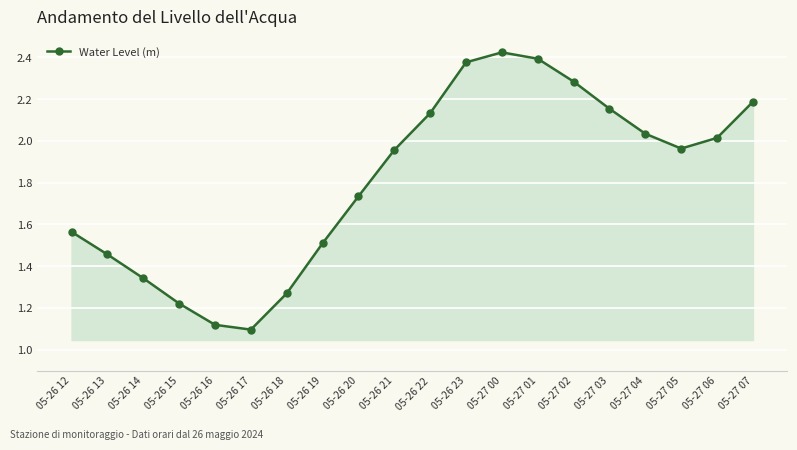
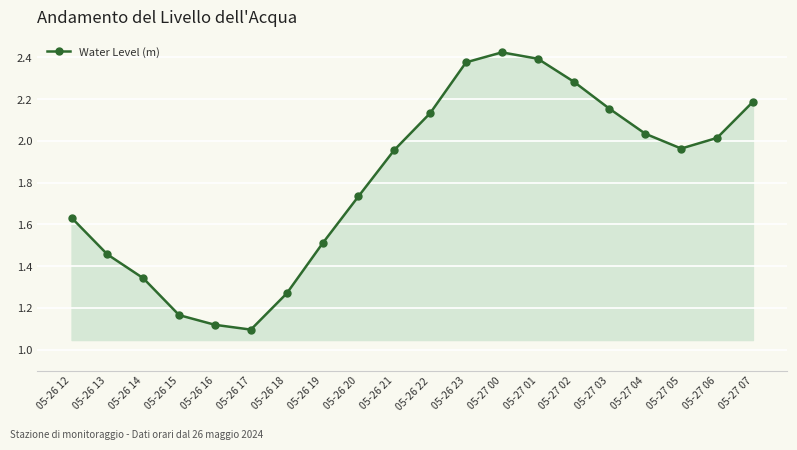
  {
-   "05-26 12": 1.56,
+   "05-26 12": 1.63,
    "05-26 13": 1.46,
    "05-26 14": 1.34,
-   "05-26 15": 1.22,
+   "05-26 15": 1.17,
    "05-26 16": 1.12,
    "05-26 17": 1.10,
    "05-26 18": 1.27,
    "05-26 19": 1.51,
    "05-26 20": 1.73,
    "05-26 21": 1.96,
    "05-26 22": 2.13,
    "05-26 23": 2.38,
    "05-27 00": 2.42,
    "05-27 01": 2.39,
    "05-27 02": 2.28,
    "05-27 03": 2.15,
    "05-27 04": 2.03,
    "05-27 05": 1.96,
    "05-27 06": 2.01,
    "05-27 07": 2.19
  }
